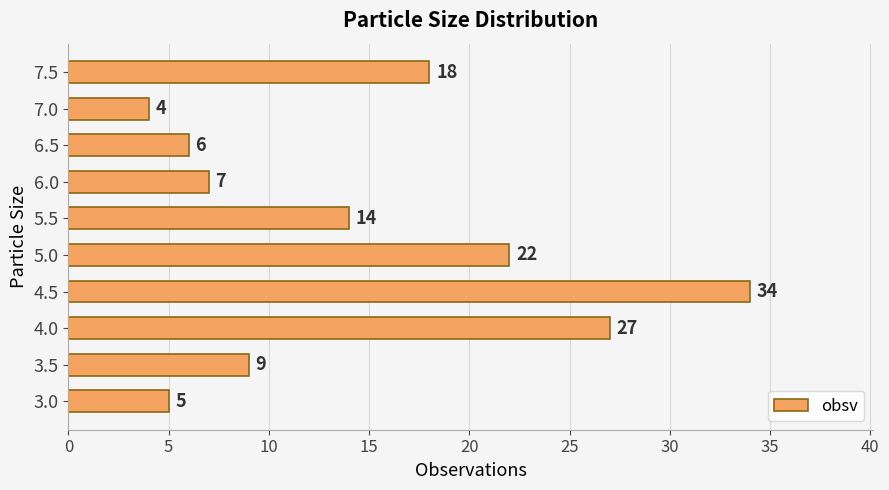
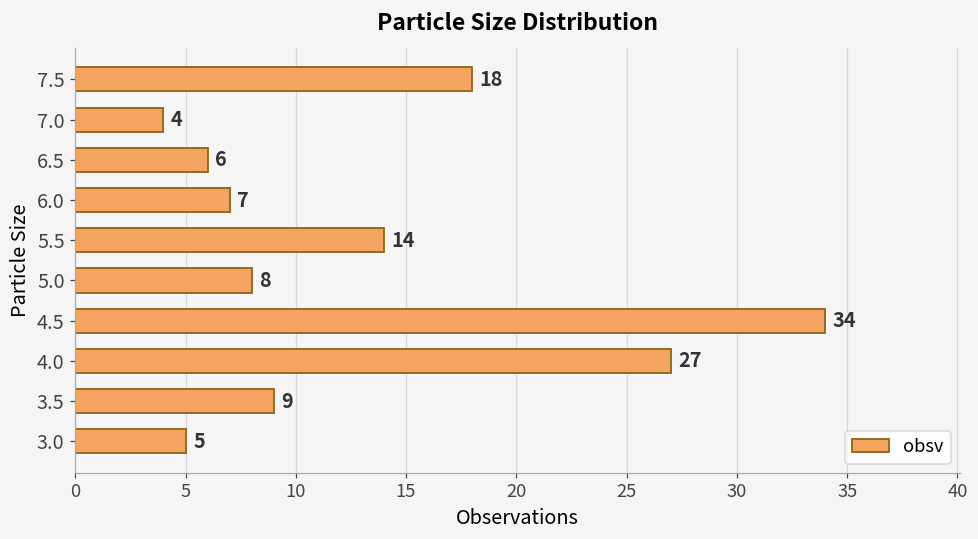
  {
    "7.5": 18,
    "7.0": 4,
    "6.5": 6,
    "6.0": 7,
    "5.5": 14,
-   "5.0": 22,
+   "5.0": 8,
    "4.5": 34,
    "4.0": 27,
    "3.5": 9,
    "3.0": 5
  }
